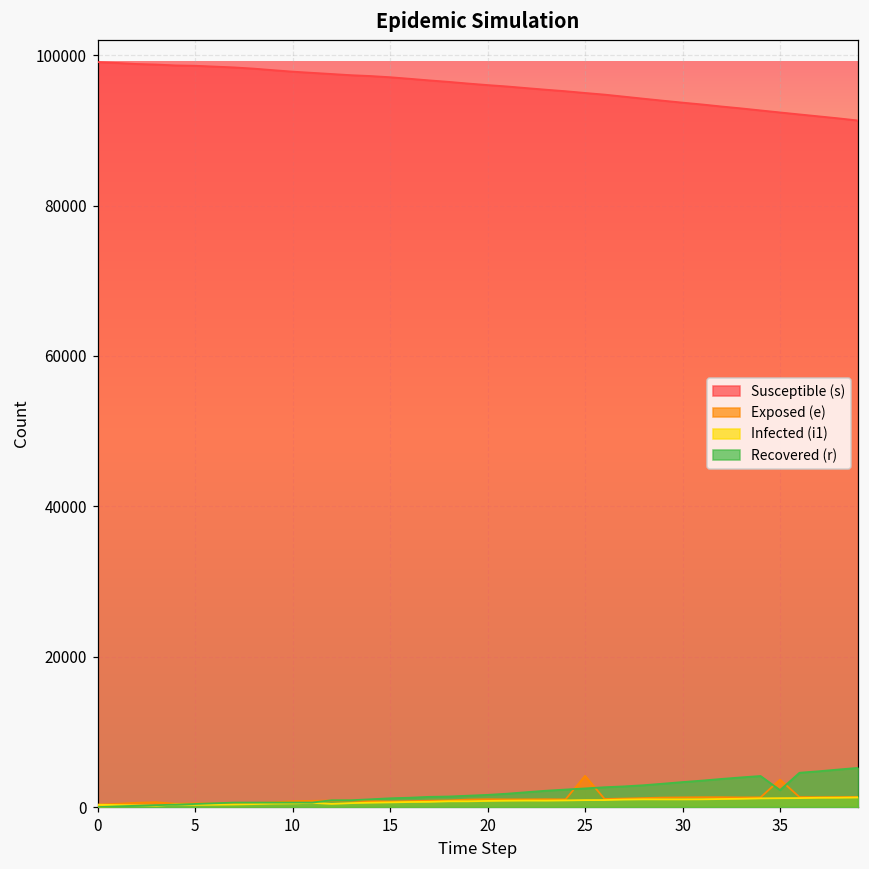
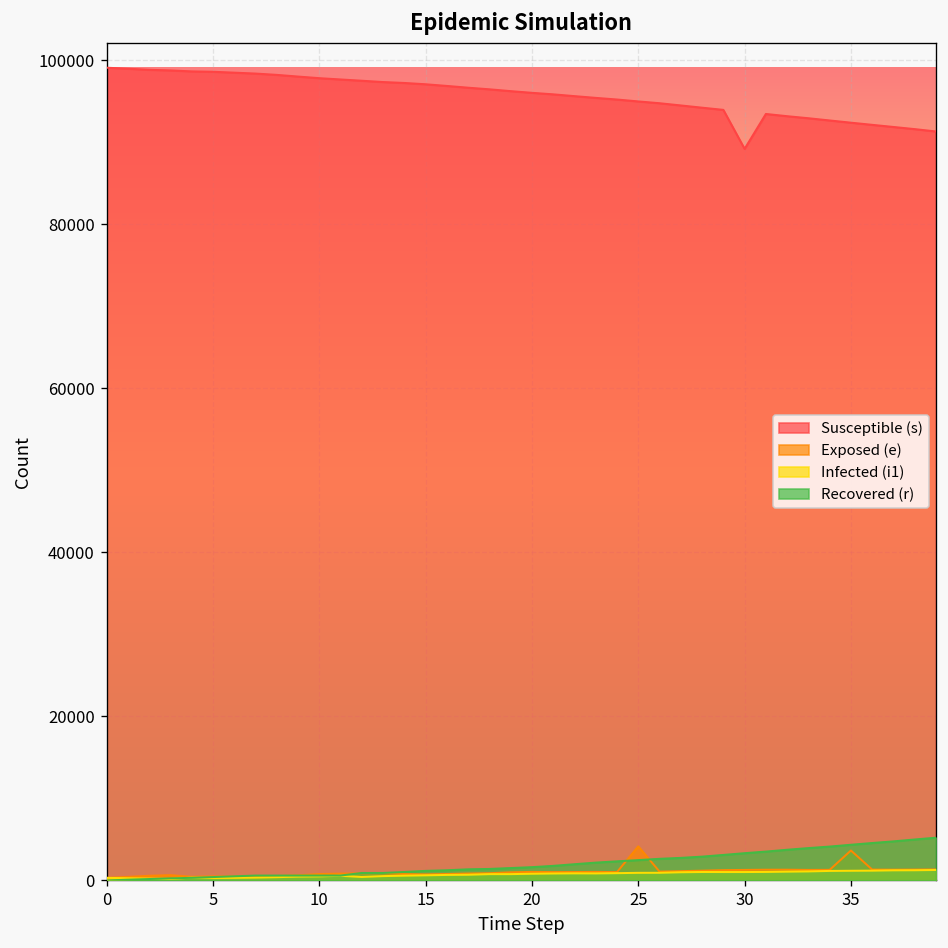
  {
    "Susceptible (s)": {
      "0": 99000,
      "5": 99000,
      "10": 98000,
      "15": 97000,
      "20": 96000,
      "25": 95000,
-     "30": 94000,
+     "30": 89000,
      "35": 92000
    },
    "Exposed (e)": {
      "25": 4000,
      "35": 4000
    },
    "Infected (i1)": {
      "25": 1000,
      "35": 1000
    },
    "Recovered (r)": {
      "15": 1000,
      "20": 2000,
      "25": 2000,
      "30": 3000,
-     "35": 2000
+     "35": 4000
    }
  }
